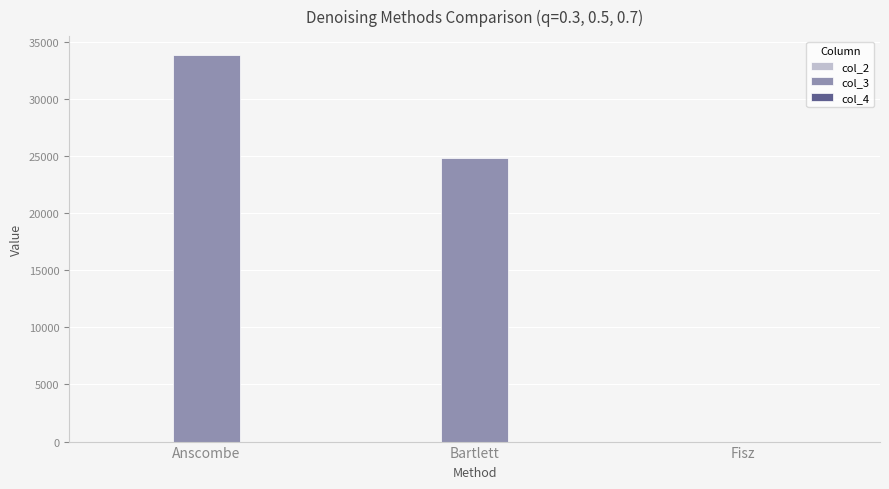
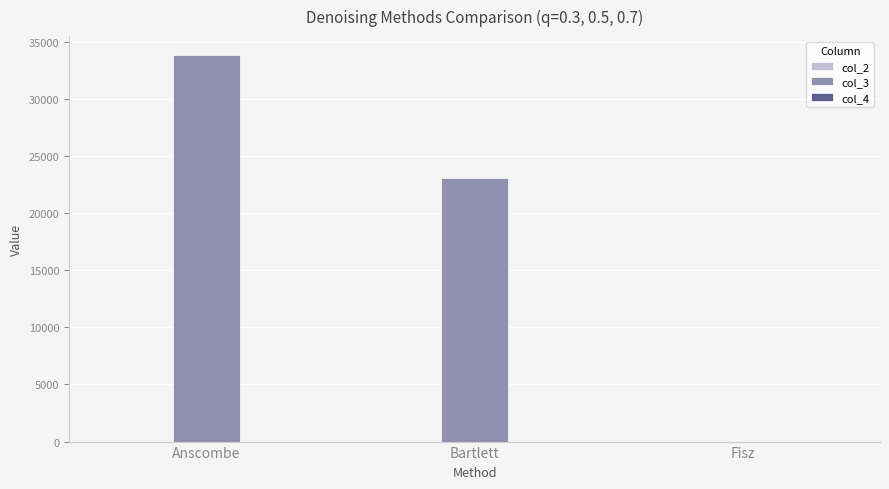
  {
    "col_3": {
      "Anscombe": 33800,
-     "Bartlett": 24800
+     "Bartlett": 23100
    }
  }
